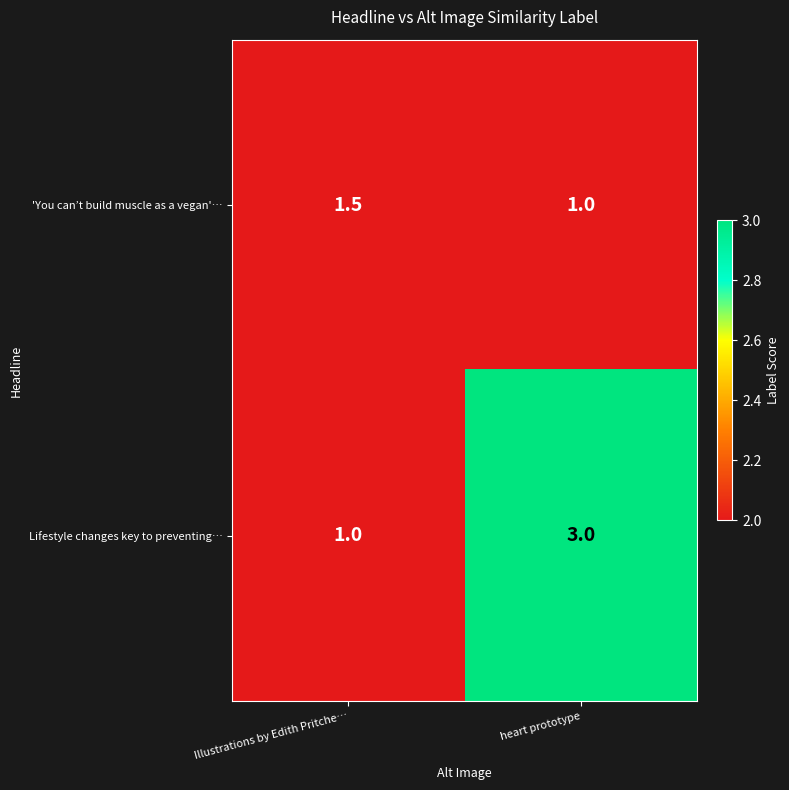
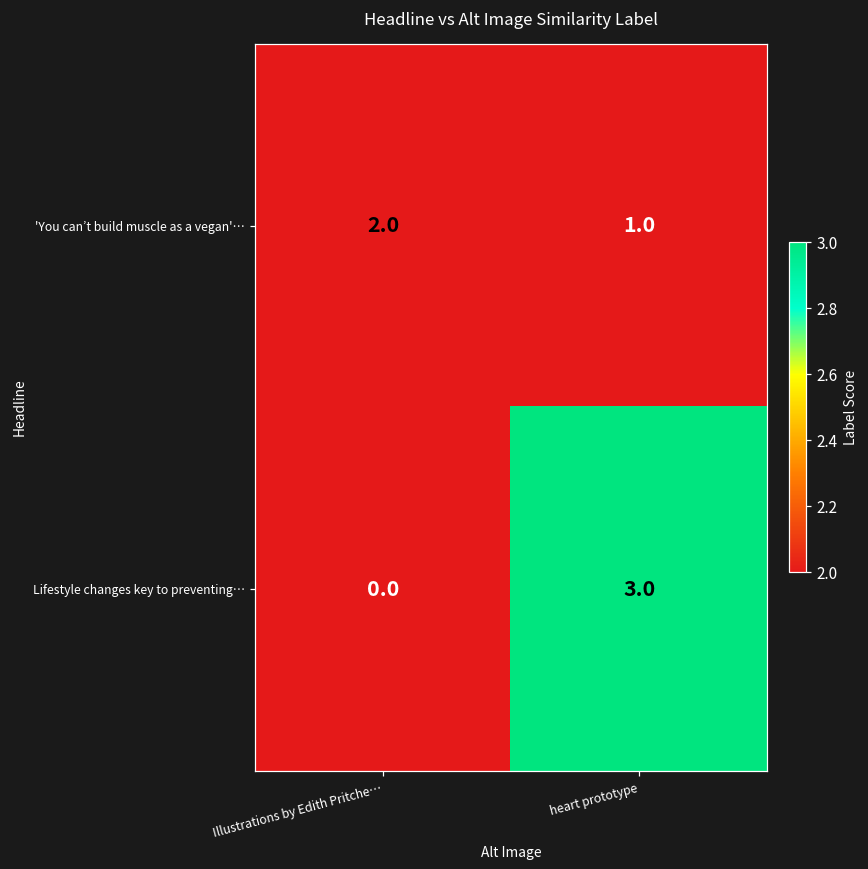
  {
    "'You can’t build muscle as a vegan'…": {
-     "Illustrations by Edith Pritche…": 1.5,
+     "Illustrations by Edith Pritche…": 2.0,
      "heart prototype": 1.0
    },
    "Lifestyle changes key to preventing…": {
-     "Illustrations by Edith Pritche…": 1.0,
+     "Illustrations by Edith Pritche…": 0.0,
      "heart prototype": 3.0
    }
  }
